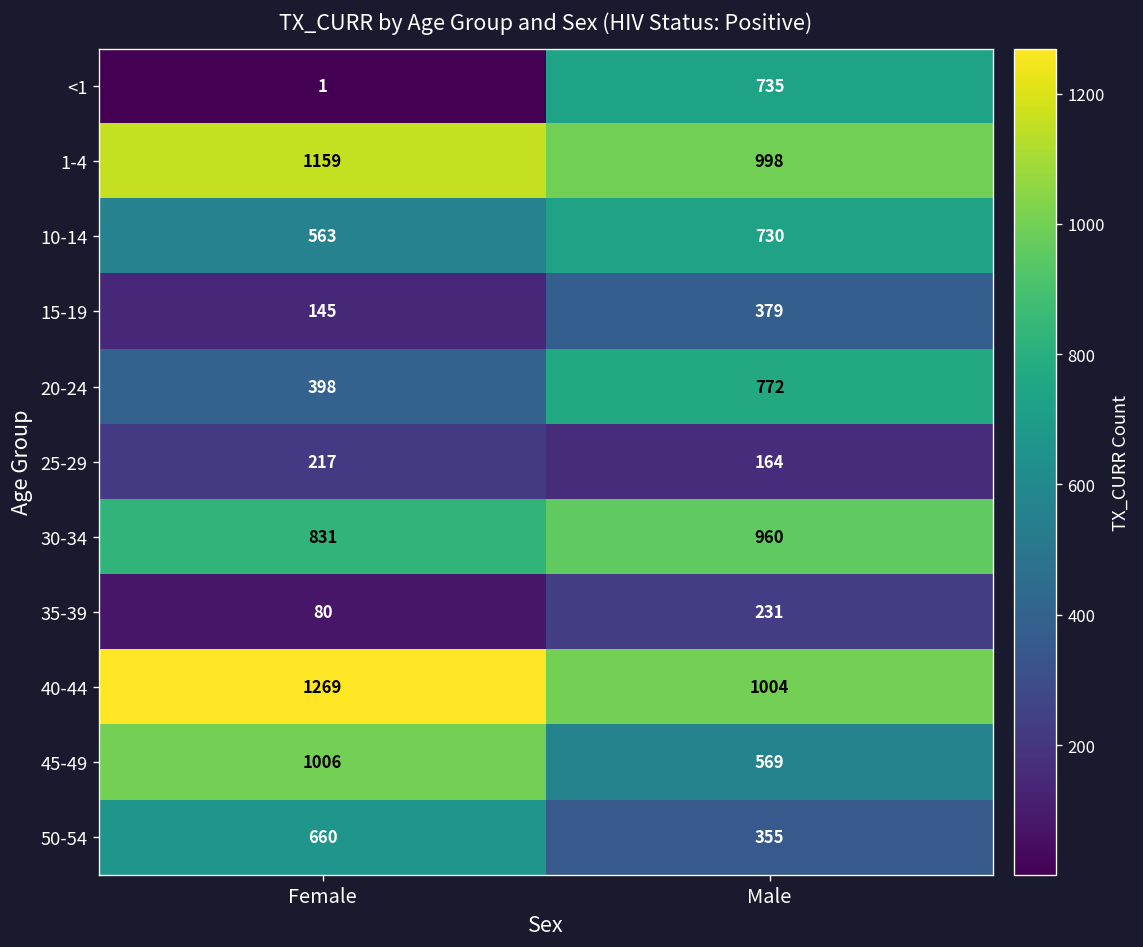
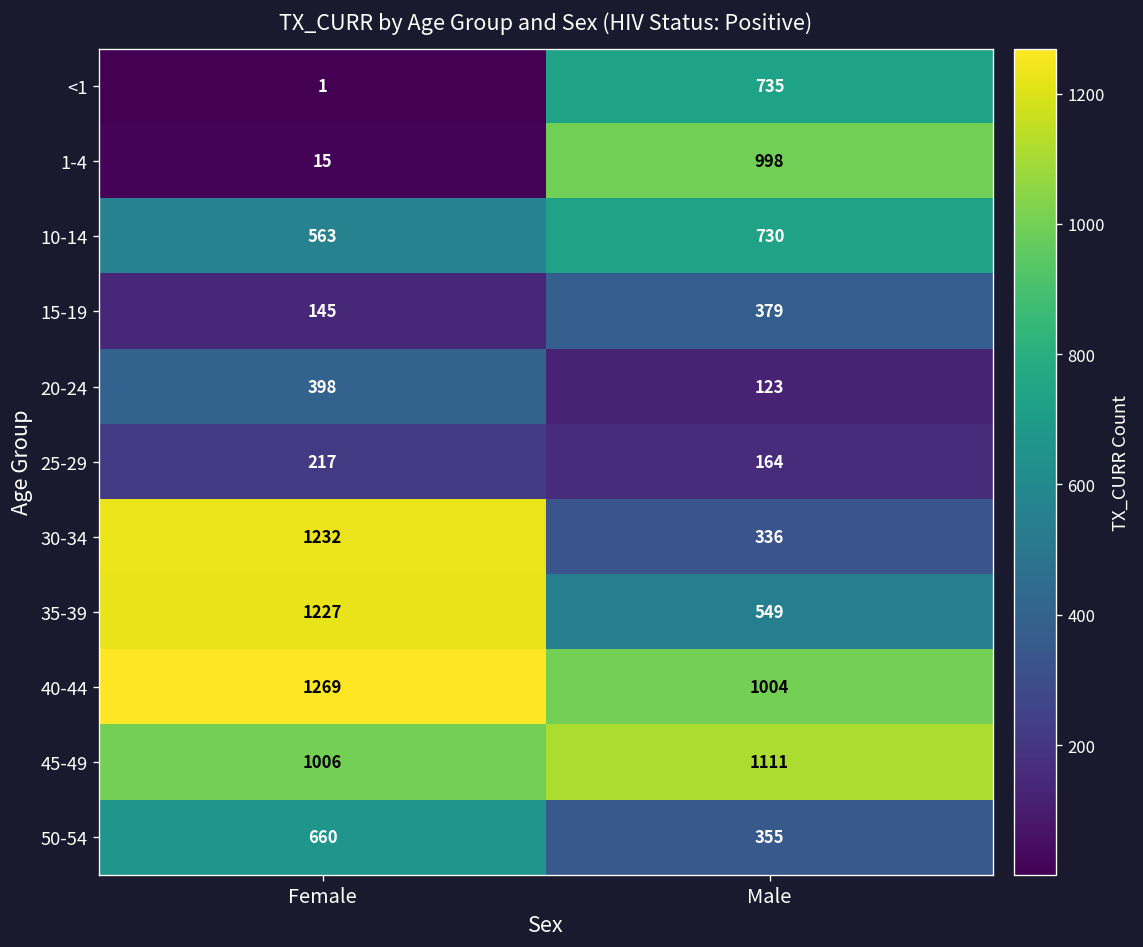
  {
    "<1": {
      "Female": 1,
      "Male": 735
    },
    "1-4": {
-     "Female": 1159,
+     "Female": 15,
      "Male": 998
    },
    "10-14": {
      "Female": 563,
      "Male": 730
    },
    "15-19": {
      "Female": 145,
      "Male": 379
    },
    "20-24": {
      "Female": 398,
-     "Male": 772
+     "Male": 123
    },
    "25-29": {
      "Female": 217,
      "Male": 164
    },
    "30-34": {
-     "Female": 831,
-     "Male": 960
+     "Female": 1232,
+     "Male": 336
    },
    "35-39": {
-     "Female": 80,
-     "Male": 231
+     "Female": 1227,
+     "Male": 549
    },
    "40-44": {
      "Female": 1269,
      "Male": 1004
    },
    "45-49": {
      "Female": 1006,
-     "Male": 569
+     "Male": 1111
    },
    "50-54": {
      "Female": 660,
      "Male": 355
    }
  }
